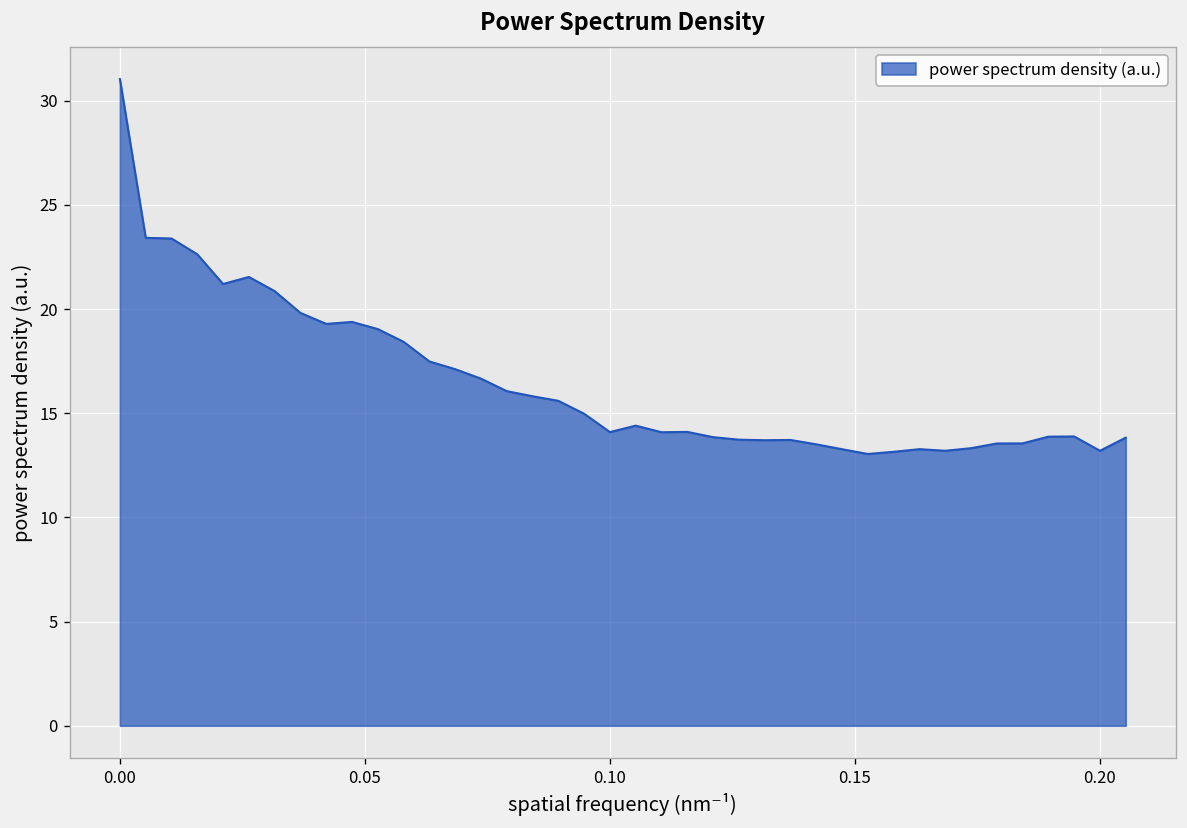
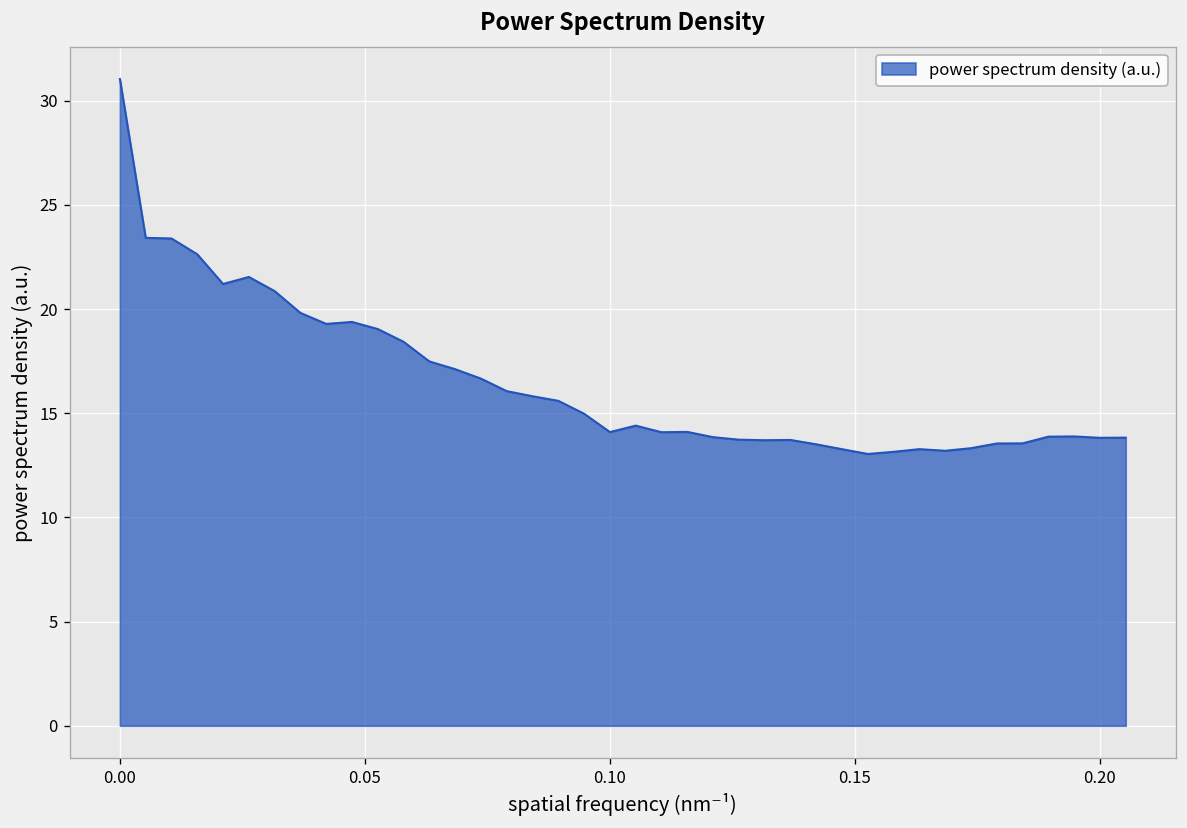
  {
    "0.00": 31.0,
    "0.10": 14.1,
-   "0.20": 13.2
+   "0.20": 13.8
  }
